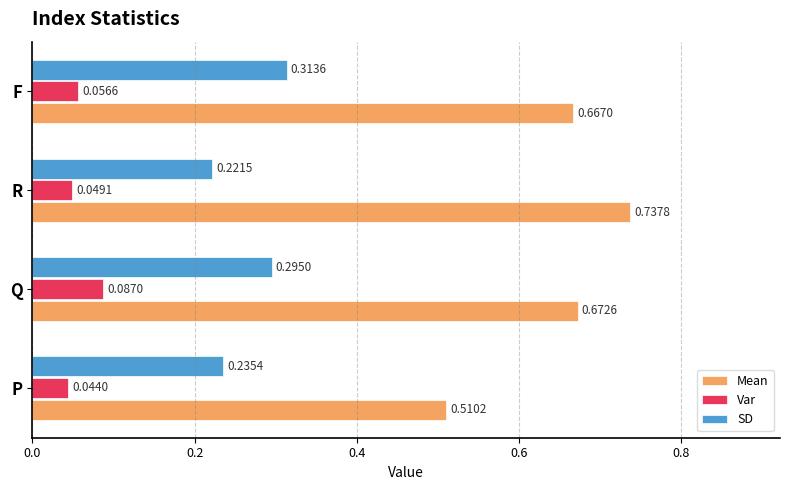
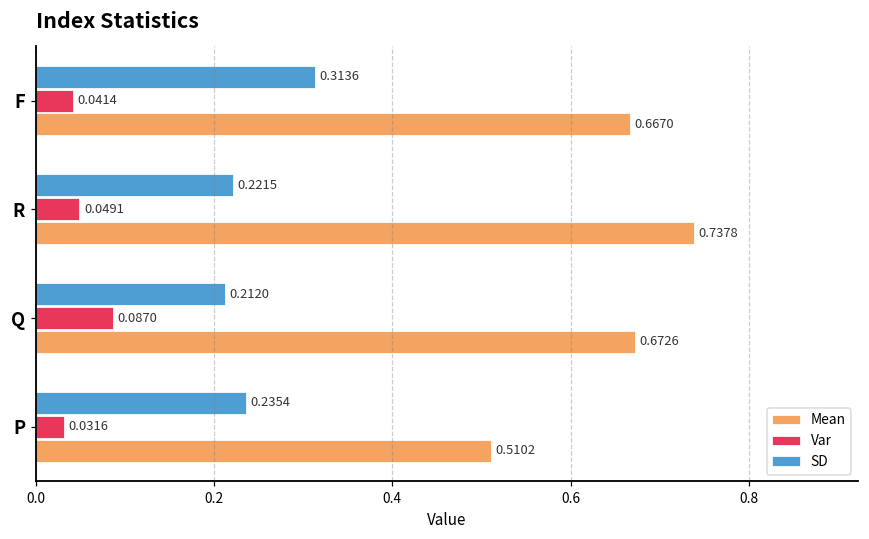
  {
    "Mean": {
      "F": 0.6670,
      "R": 0.7378,
      "Q": 0.6726,
      "P": 0.5102
    },
    "Var": {
-     "F": 0.0566,
+     "F": 0.0414,
      "R": 0.0491,
      "Q": 0.0870,
-     "P": 0.0440
+     "P": 0.0316
    },
    "SD": {
      "F": 0.3136,
      "R": 0.2215,
-     "Q": 0.2950,
+     "Q": 0.2120,
      "P": 0.2354
    }
  }
